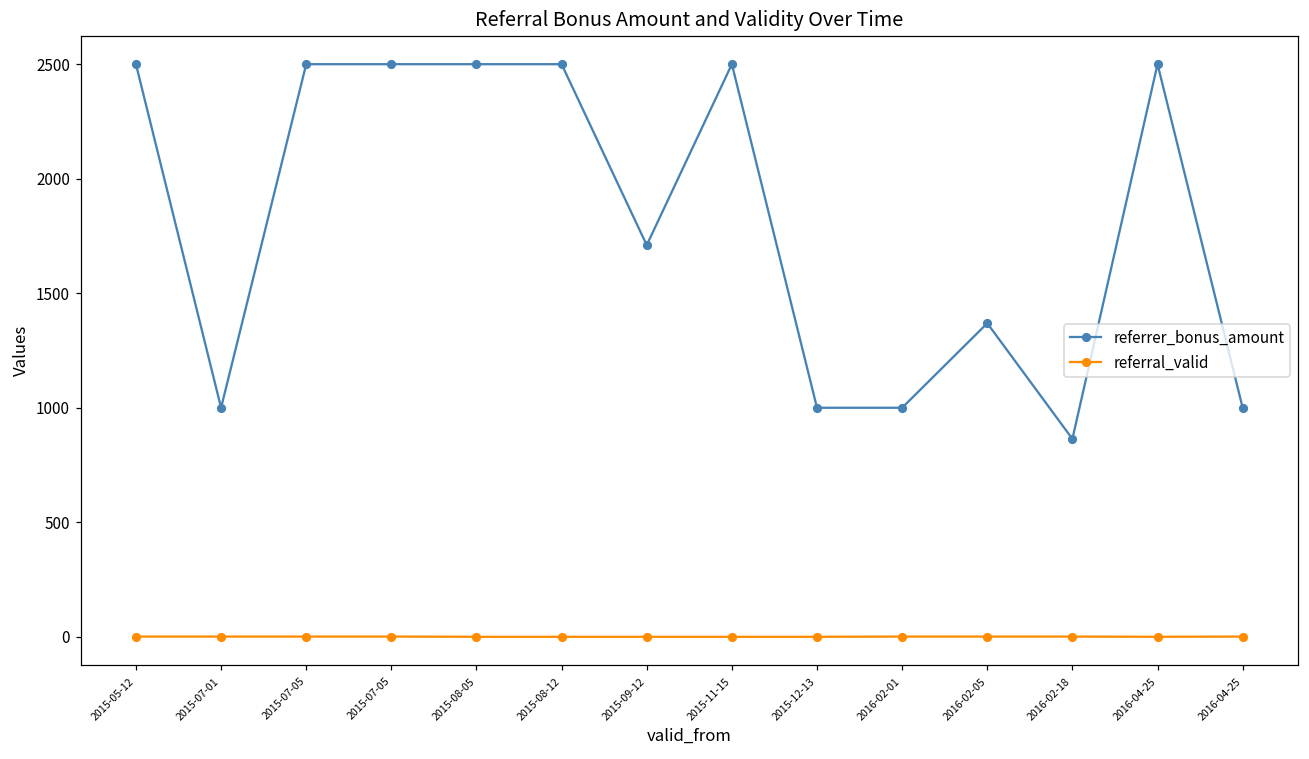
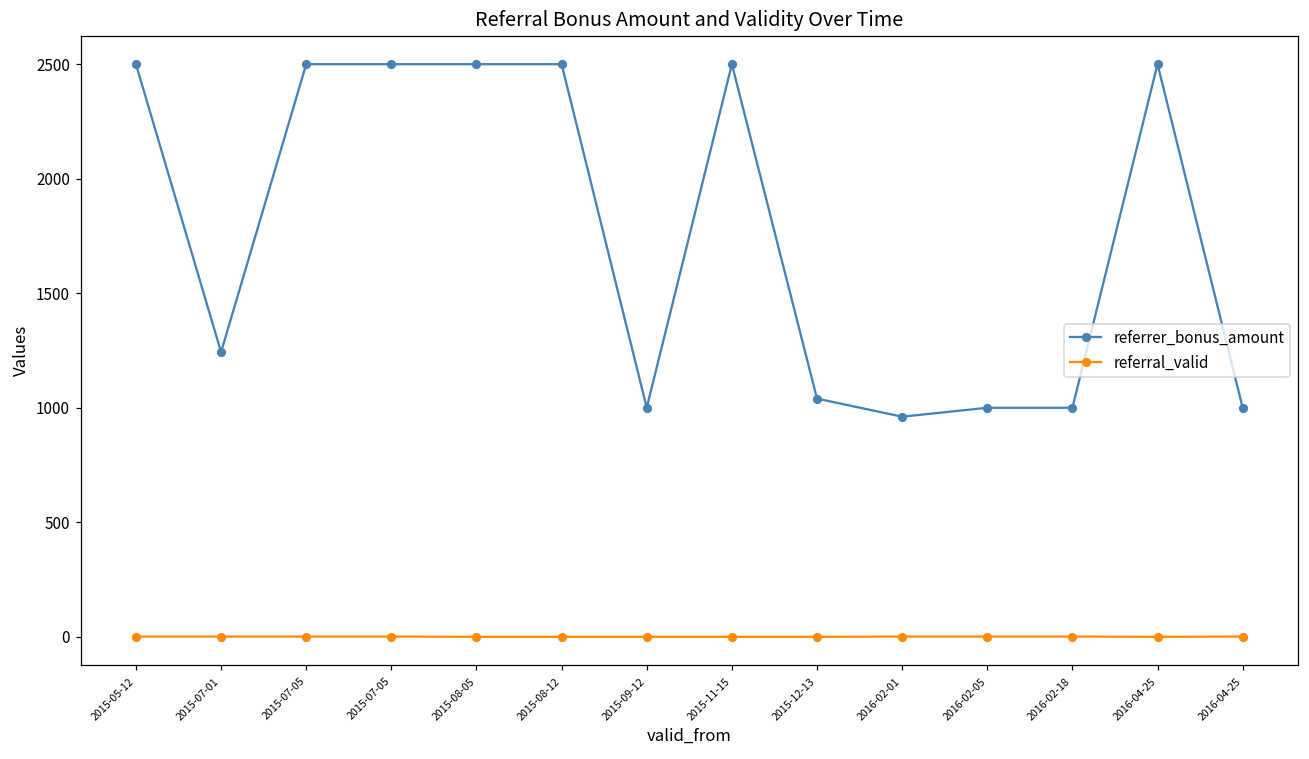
  {
    "referrer_bonus_amount": {
      "2015-05-12": 2500,
-     "2015-07-01": 1000,
+     "2015-07-01": 1240,
      "2015-08-05": 2500,
      "2015-08-12": 2500,
-     "2015-09-12": 1710,
+     "2015-09-12": 1000,
      "2015-11-15": 2500,
-     "2015-12-13": 1000,
-     "2016-02-01": 1000,
-     "2016-02-05": 1370,
-     "2016-02-18": 860
+     "2015-12-13": 1040,
+     "2016-02-01": 960,
+     "2016-02-05": 1000,
+     "2016-02-18": 1000
    },
    "referral_valid": {
      "2015-05-12": 0,
      "2015-07-01": 0,
      "2015-08-05": 0,
      "2015-08-12": 0,
      "2015-09-12": 0,
      "2015-11-15": 0,
      "2015-12-13": 0,
      "2016-02-01": 0,
      "2016-02-05": 0,
      "2016-02-18": 0
    }
  }
